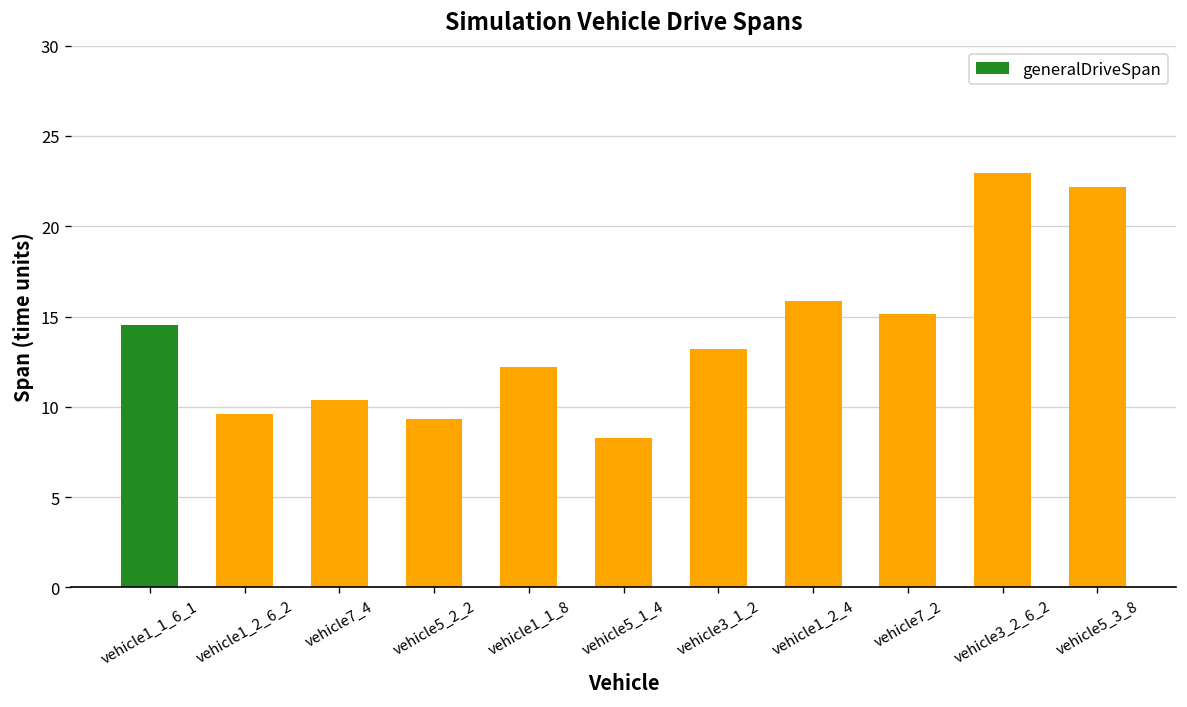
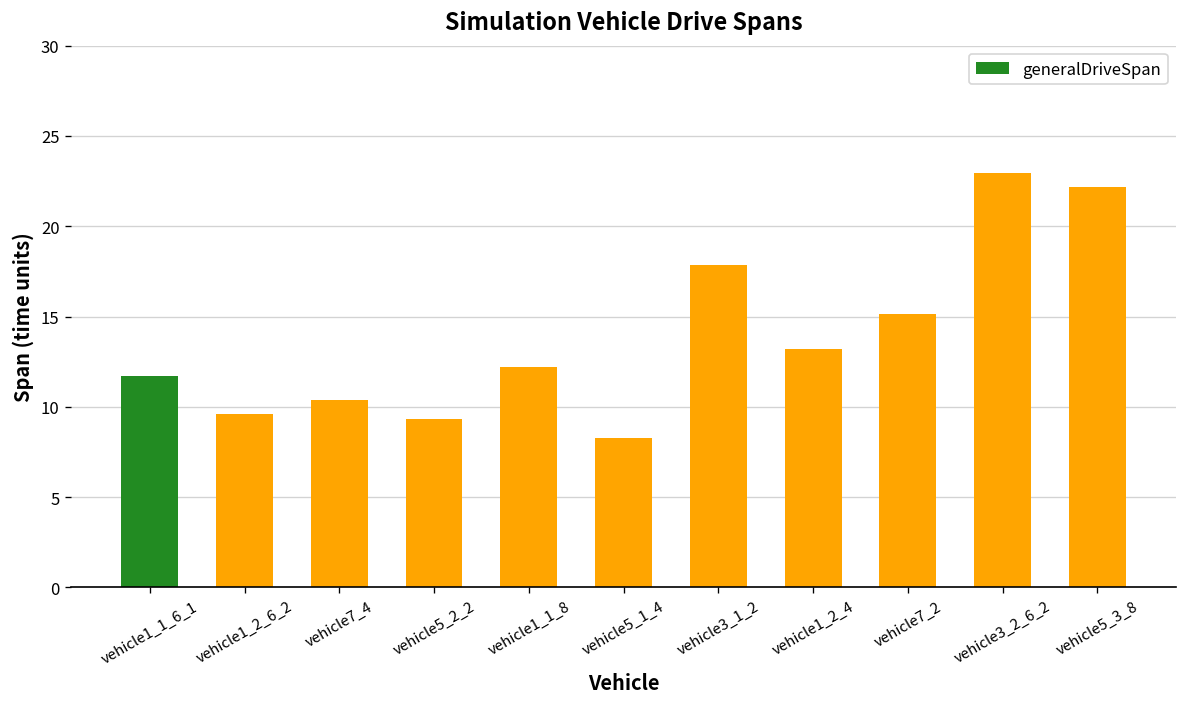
  {
-   "vehicle1_1_6_1": 14.6,
+   "vehicle1_1_6_1": 11.7,
    "vehicle1_2_6_2": 9.6,
    "vehicle7_4": 10.4,
    "vehicle5_2_2": 9.3,
    "vehicle1_1_8": 12.2,
    "vehicle5_1_4": 8.3,
-   "vehicle3_1_2": 13.2,
-   "vehicle1_2_4": 15.9,
+   "vehicle3_1_2": 17.8,
+   "vehicle1_2_4": 13.2,
    "vehicle7_2": 15.2,
    "vehicle3_2_6_2": 23.0,
    "vehicle5_3_8": 22.2
  }
